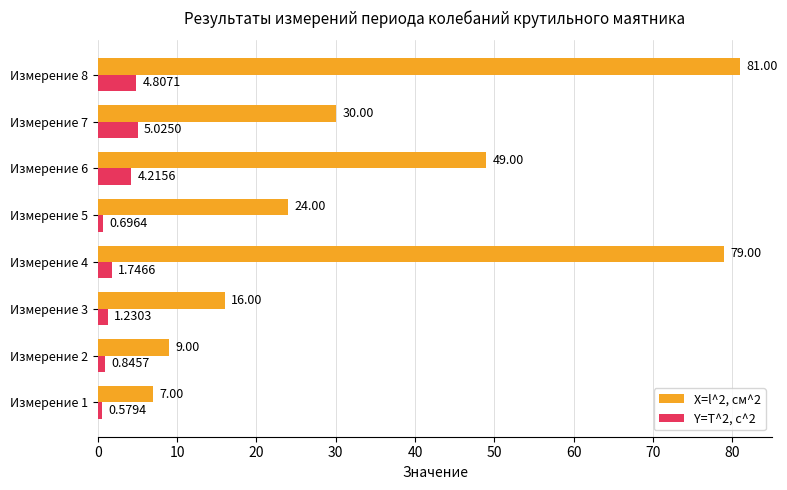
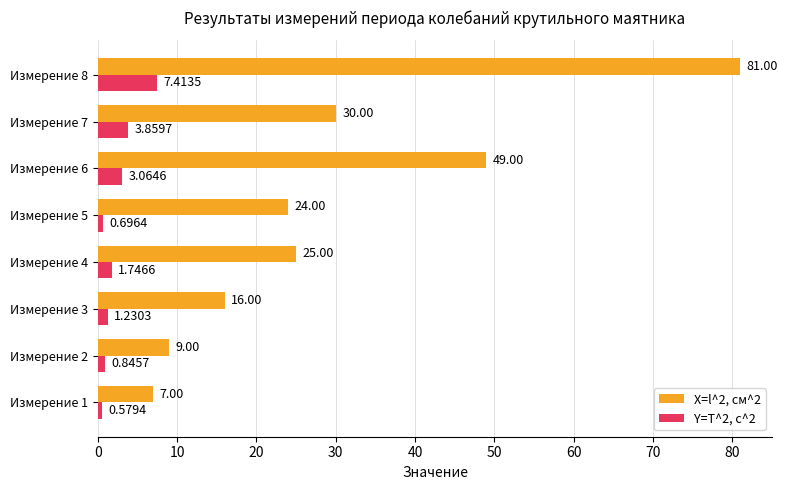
  {
    "X=l^2, см^2": {
      "Измерение 8": 81.00,
      "Измерение 7": 30.00,
      "Измерение 6": 49.00,
      "Измерение 5": 24.00,
-     "Измерение 4": 79.00,
+     "Измерение 4": 25.00,
      "Измерение 3": 16.00,
      "Измерение 2": 9.00,
      "Измерение 1": 7.00
    },
    "Y=T^2, c^2": {
-     "Измерение 8": 4.8071,
-     "Измерение 7": 5.0250,
-     "Измерение 6": 4.2156,
+     "Измерение 8": 7.4135,
+     "Измерение 7": 3.8597,
+     "Измерение 6": 3.0646,
      "Измерение 5": 0.6964,
      "Измерение 4": 1.7466,
      "Измерение 3": 1.2303,
      "Измерение 2": 0.8457,
      "Измерение 1": 0.5794
    }
  }
